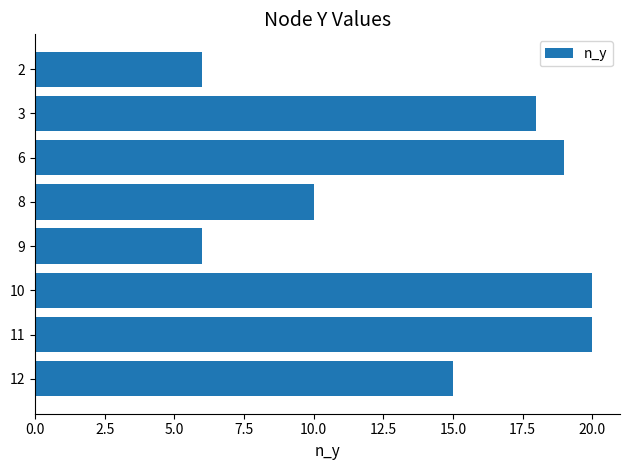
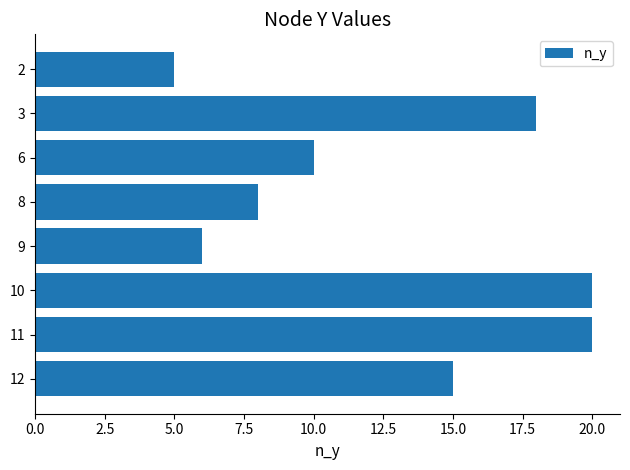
  {
-   "2": 6,
+   "2": 5,
    "3": 18,
-   "6": 19,
-   "8": 10,
+   "6": 10,
+   "8": 8,
    "9": 6,
    "10": 20,
    "11": 20,
    "12": 15
  }
